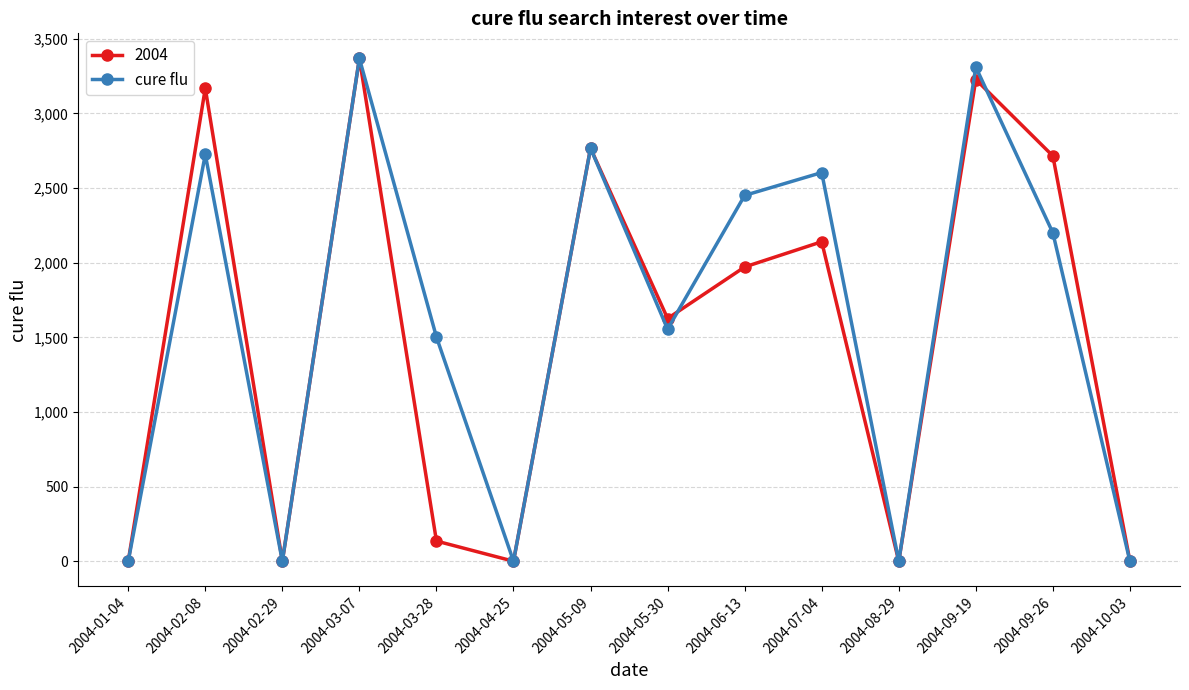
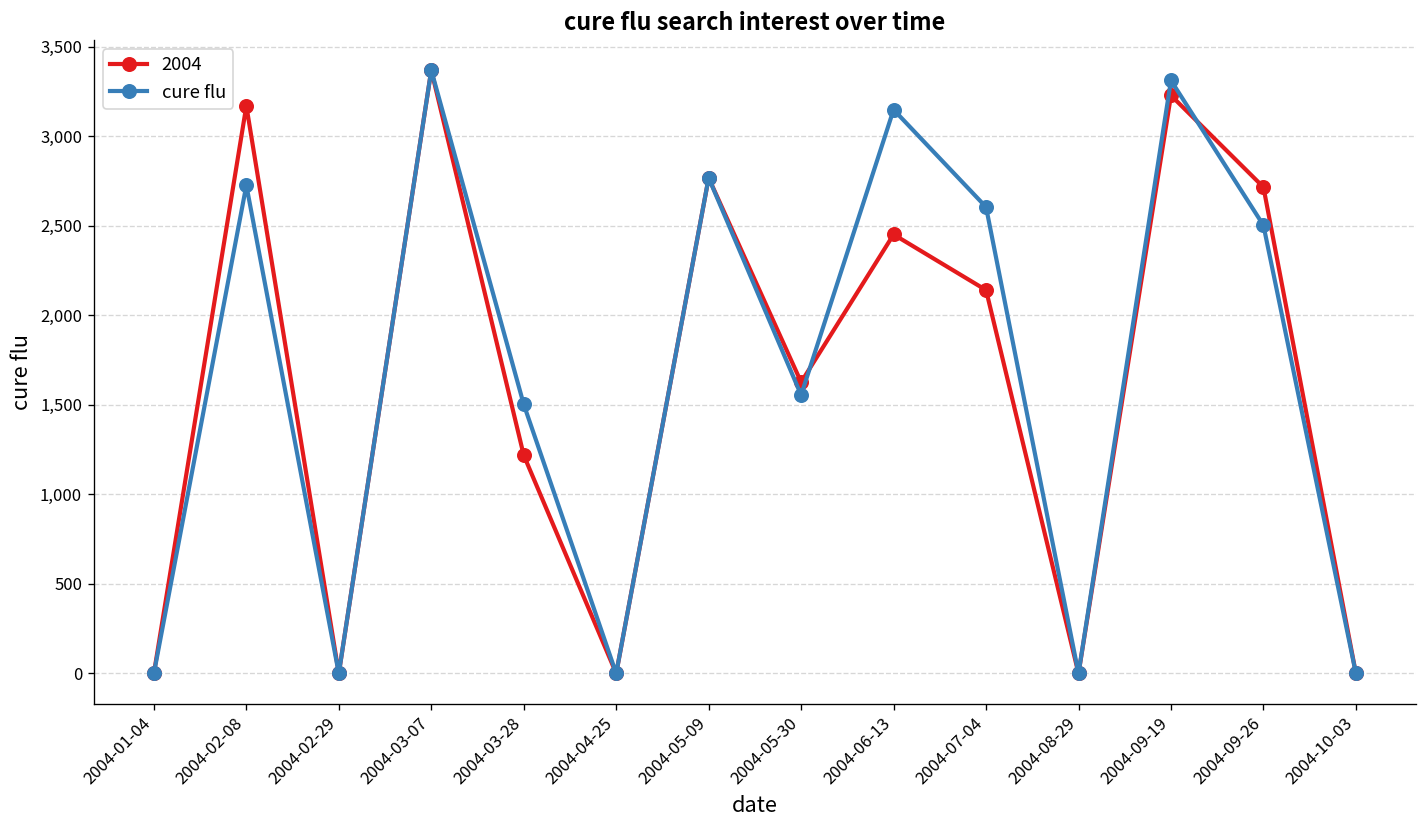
  {
    "2004": {
      "2004-02-08": "3,170",
-     "2004-03-28": "140",
+     "2004-03-28": "1,220",
      "2004-05-30": "1,630",
-     "2004-06-13": "1,970",
+     "2004-06-13": "2,450",
      "2004-07-04": "2,140",
      "2004-09-19": "3,230",
      "2004-09-26": "2,710"
    },
    "cure flu": {
      "2004-02-08": "2,730",
      "2004-03-28": "1,500",
      "2004-05-30": "1,550",
-     "2004-06-13": "2,450",
+     "2004-06-13": "3,150",
      "2004-07-04": "2,600",
      "2004-09-19": "3,310",
-     "2004-09-26": "2,200"
+     "2004-09-26": "2,500"
    }
  }
